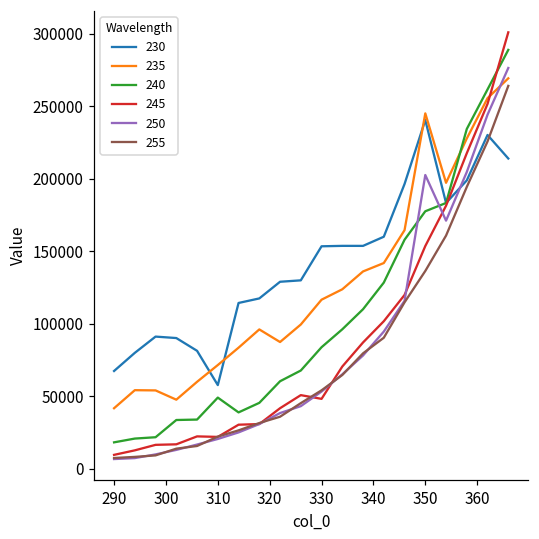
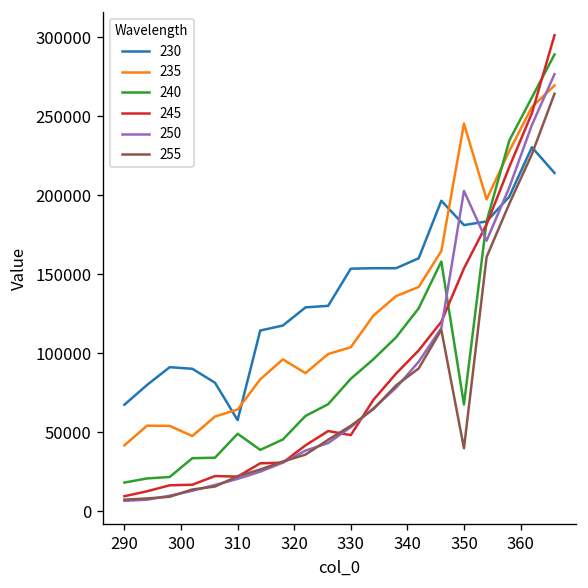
  {
    "230": {
      "290": 67000,
      "310": 58000,
      "330": 153000,
-     "350": 241000
+     "350": 181000
    },
    "235": {
      "290": 42000,
-     "310": 71000,
-     "330": 117000,
+     "310": 64000,
+     "330": 104000,
      "350": 245000
    },
    "240": {
      "290": 18000,
      "310": 49000,
      "330": 84000,
-     "350": 178000
+     "350": 68000
    },
    "245": {
      "290": 9000,
      "330": 48000,
      "350": 154000
    },
    "250": {
      "350": 203000
    },
    "255": {
-     "350": 136000
+     "350": 40000
    }
  }
